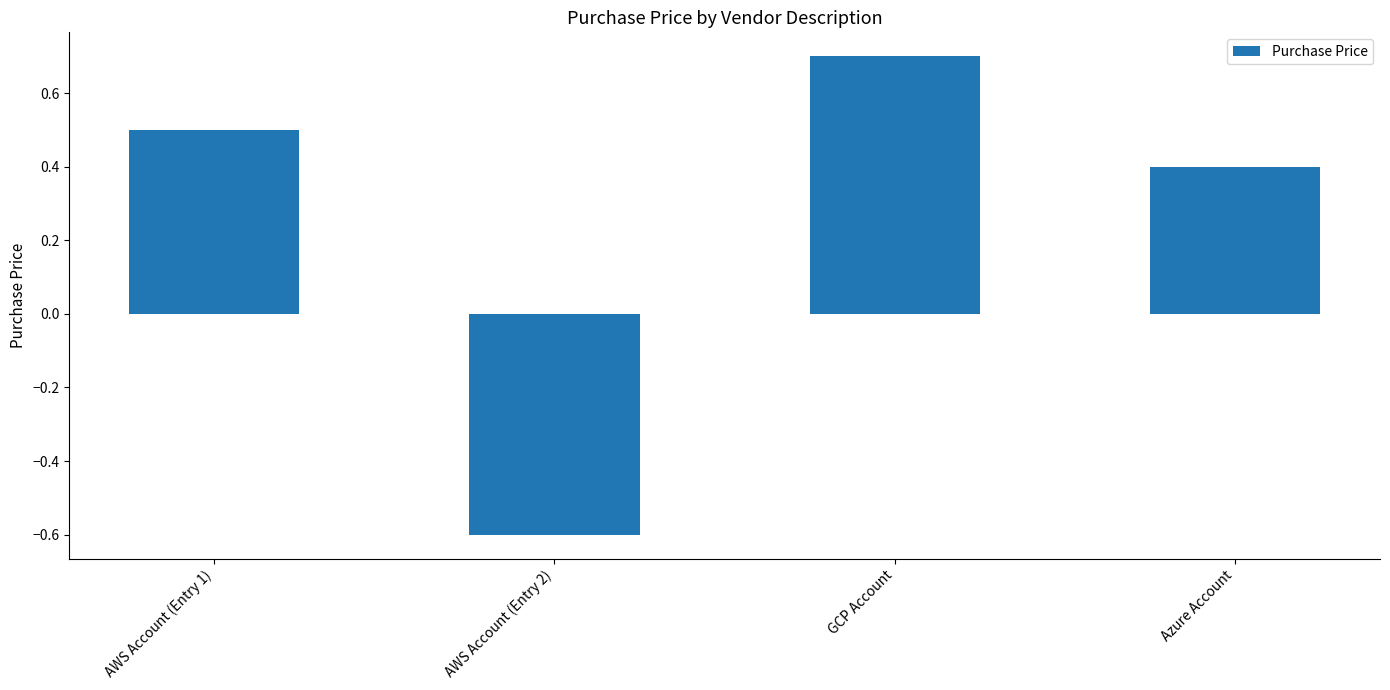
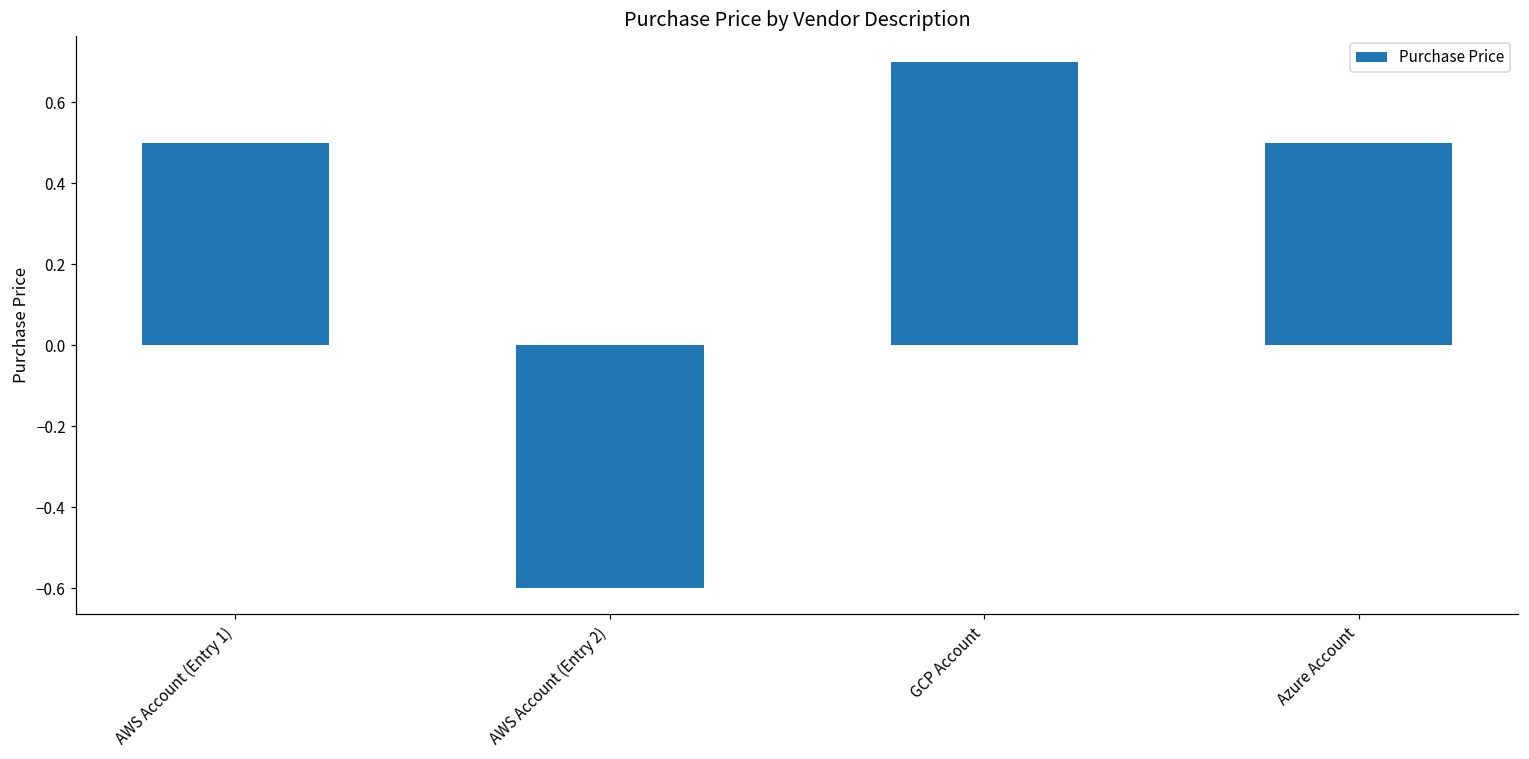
  {
    "AWS Account (Entry 1)": 0.5,
    "AWS Account (Entry 2)": -0.6,
    "GCP Account": 0.7,
-   "Azure Account": 0.4
+   "Azure Account": 0.5
  }
